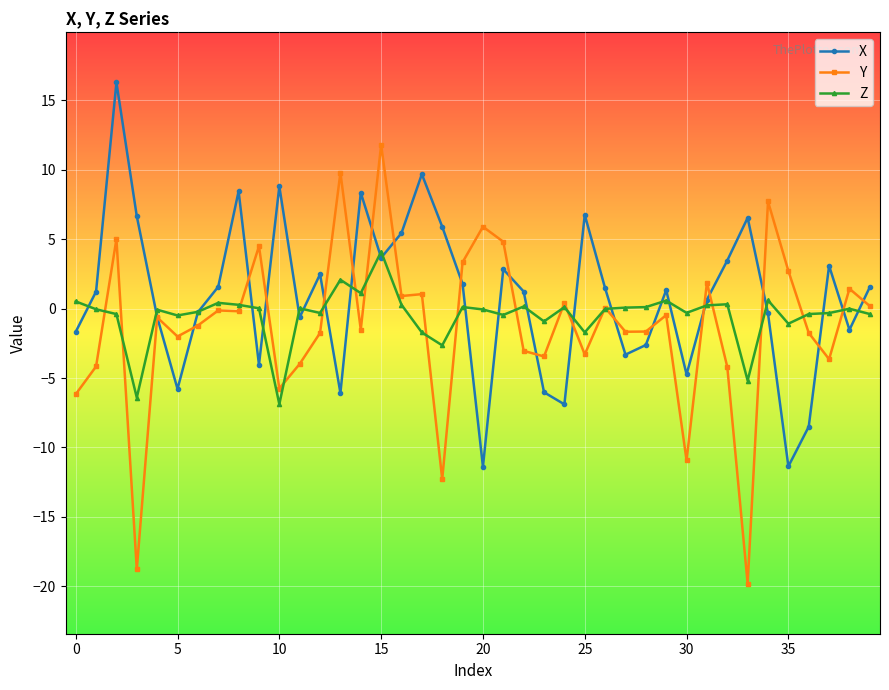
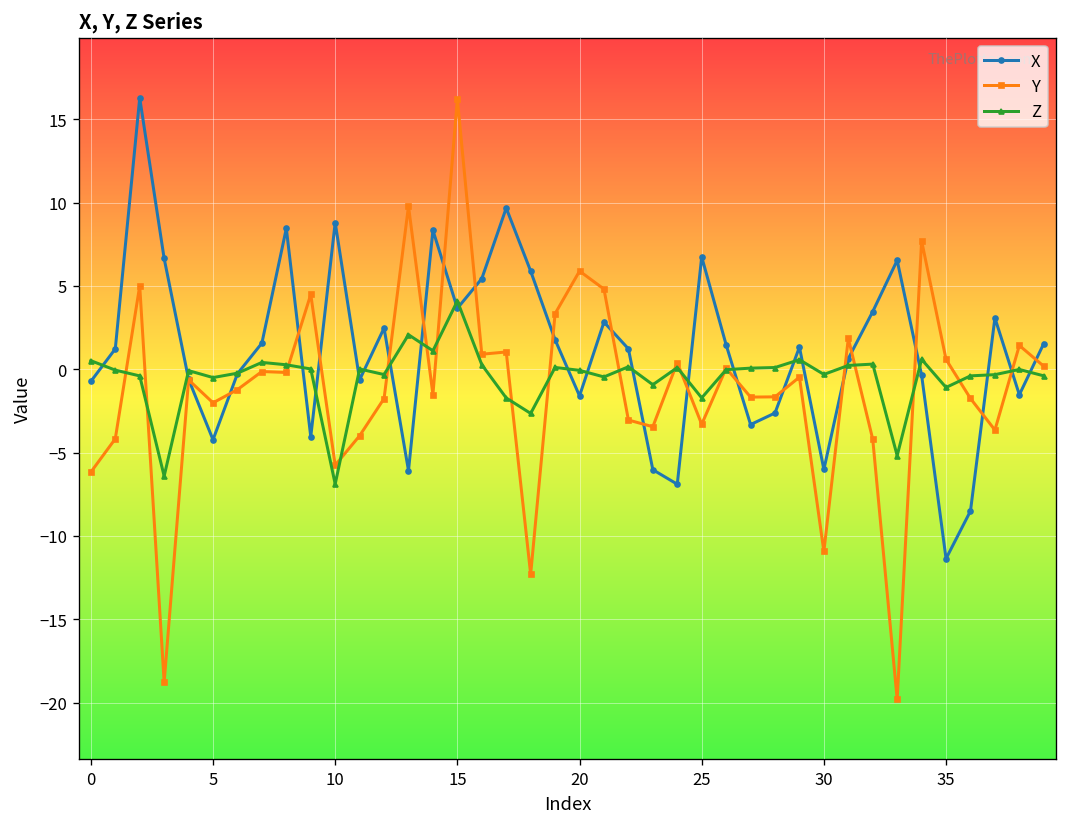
  {
    "X": {
-     "0": -1.7,
-     "5": -5.8,
+     "0": -0.7,
+     "5": -4.2,
      "10": 8.8,
      "15": 3.7,
-     "20": -11.4,
+     "20": -1.6,
      "25": 6.7,
-     "30": -4.7,
+     "30": -6.0,
      "35": -11.4
    },
    "Y": {
      "0": -6.2,
      "5": -2.0,
      "10": -5.8,
-     "15": 11.8,
+     "15": 16.2,
      "20": 5.9,
      "25": -3.3,
      "30": -10.9,
-     "35": 2.7
+     "35": 0.6
    },
    "Z": {
      "0": 0.5,
      "5": -0.5,
      "10": -6.9,
      "15": 4.1,
      "20": -0.1,
      "25": -1.7,
      "30": -0.3,
      "35": -1.1
    }
  }
